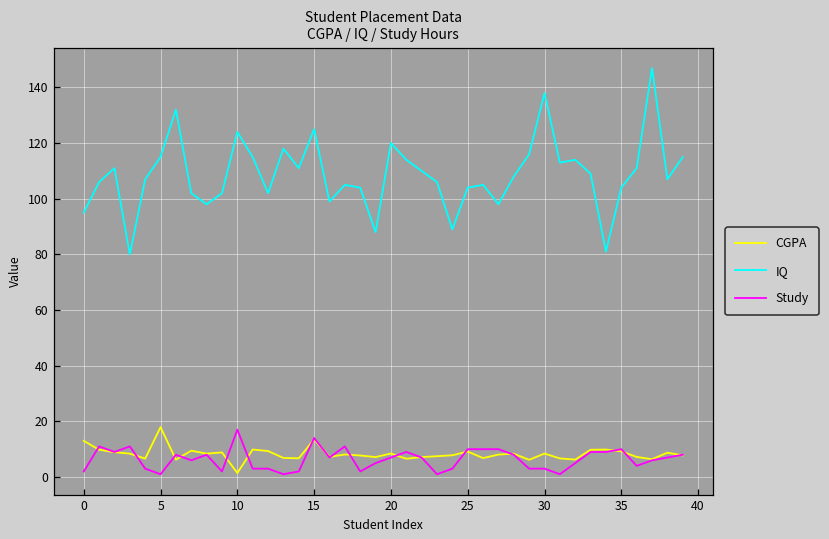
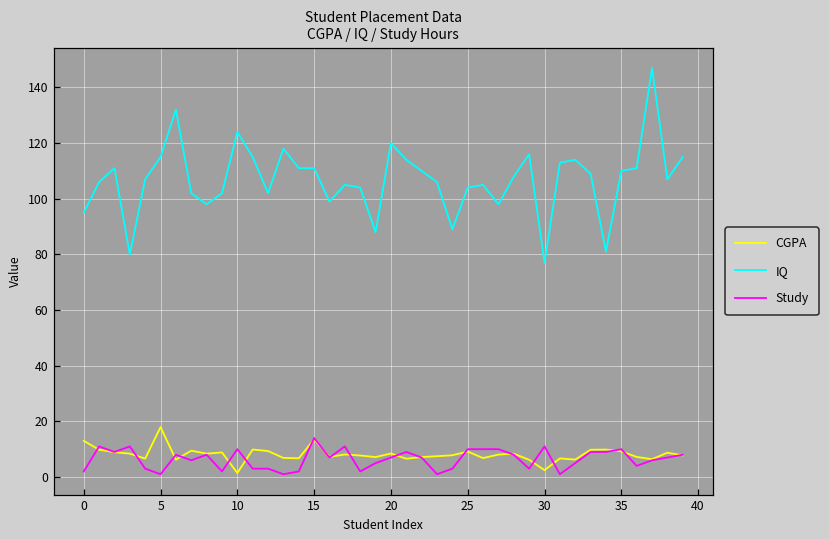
  {
    "CGPA": {
      "0": 13,
      "5": 18,
      "10": 1,
      "20": 8,
-     "30": 8
+     "30": 2
    },
    "IQ": {
      "0": 95,
      "5": 115,
      "10": 124,
-     "15": 125,
+     "15": 111,
      "20": 120,
      "25": 104,
-     "30": 138,
-     "35": 104
+     "30": 77,
+     "35": 110
    },
    "Study": {
      "0": 2,
      "5": 1,
-     "10": 17,
+     "10": 10,
      "20": 7,
-     "30": 3
+     "30": 11
    }
  }
